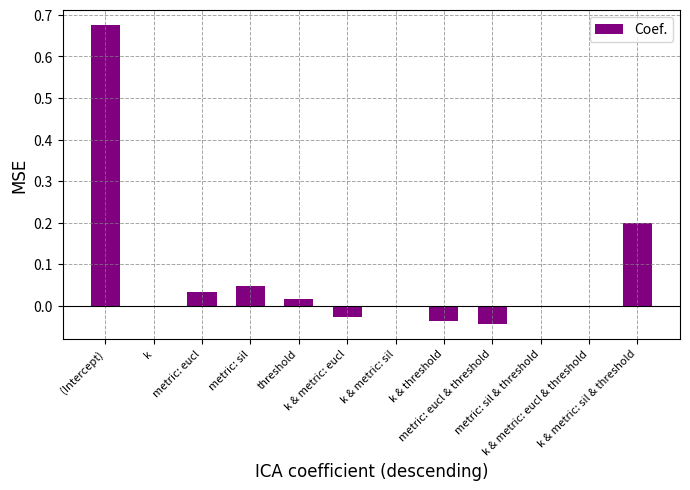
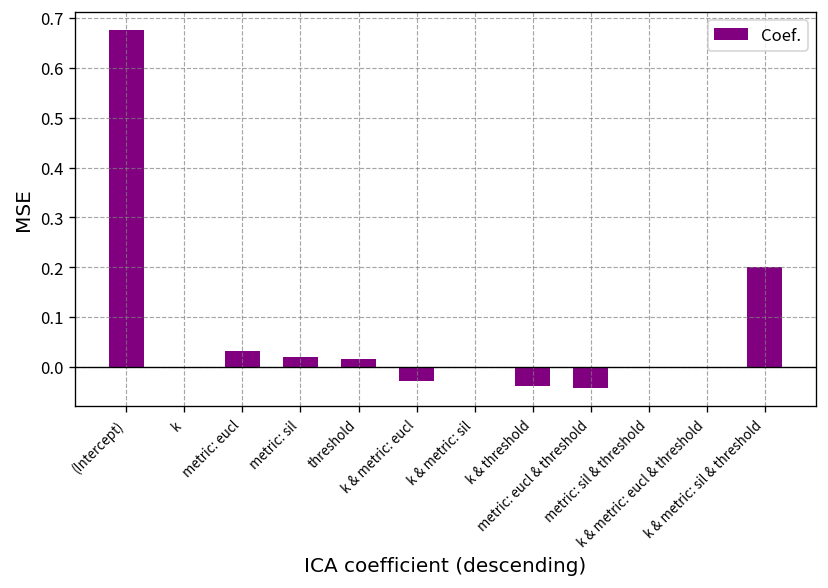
  {
    "(Intercept)": 0.68,
    "metric: eucl": 0.03,
-   "metric: sil": 0.05,
+   "metric: sil": 0.02,
    "threshold": 0.02,
    "k & metric: eucl": -0.03,
    "k & metric: sil": 0.00,
    "k & threshold": -0.04,
    "metric: eucl & threshold": -0.04,
    "metric: sil & threshold": 0.00,
    "k & metric: sil & threshold": 0.20
  }
